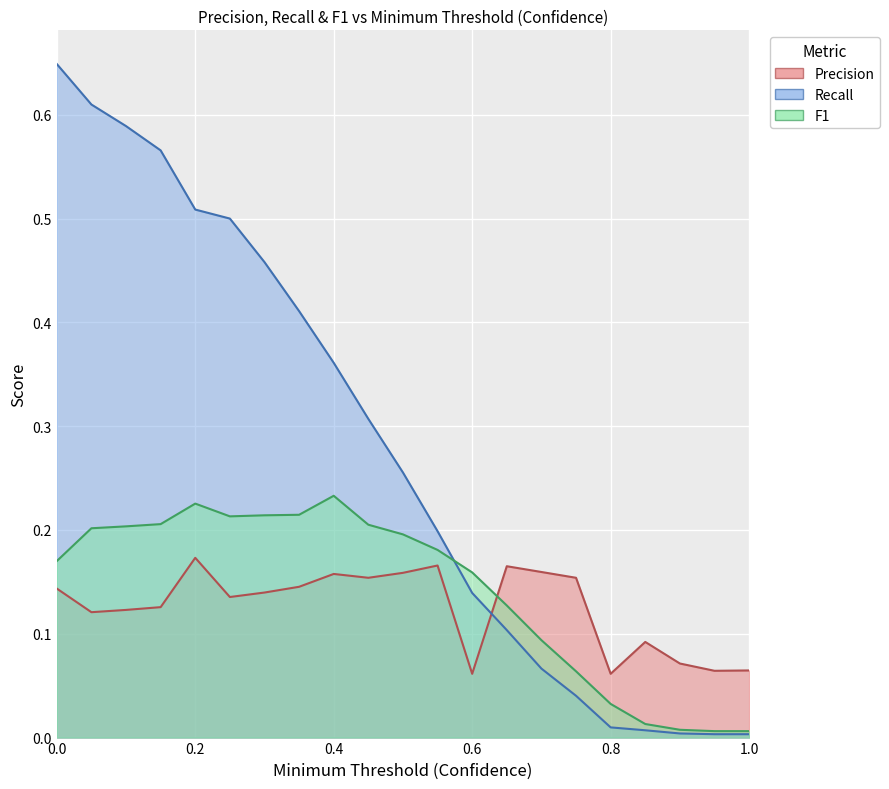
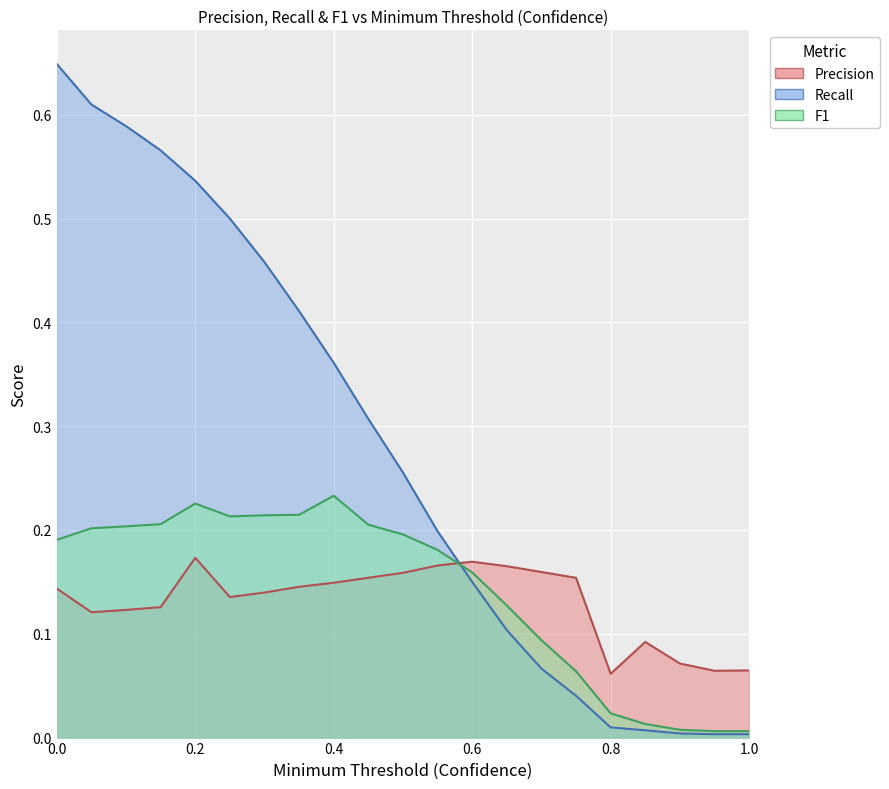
  {
    "Precision": {
      "0.0": 0.144,
      "0.2": 0.173,
-     "0.4": 0.158,
-     "0.6": 0.061,
+     "0.4": 0.149,
+     "0.6": 0.169,
      "0.8": 0.061,
      "1.0": 0.065
    },
    "Recall": {
      "0.0": 0.649,
-     "0.2": 0.509,
+     "0.2": 0.536,
      "0.4": 0.361,
-     "0.6": 0.139,
+     "0.6": 0.150,
      "0.8": 0.010,
      "1.0": 0.003
    },
    "F1": {
-     "0.0": 0.170,
+     "0.0": 0.191,
      "0.2": 0.225,
      "0.4": 0.233,
      "0.6": 0.159,
-     "0.8": 0.032,
+     "0.8": 0.023,
      "1.0": 0.006
    }
  }
